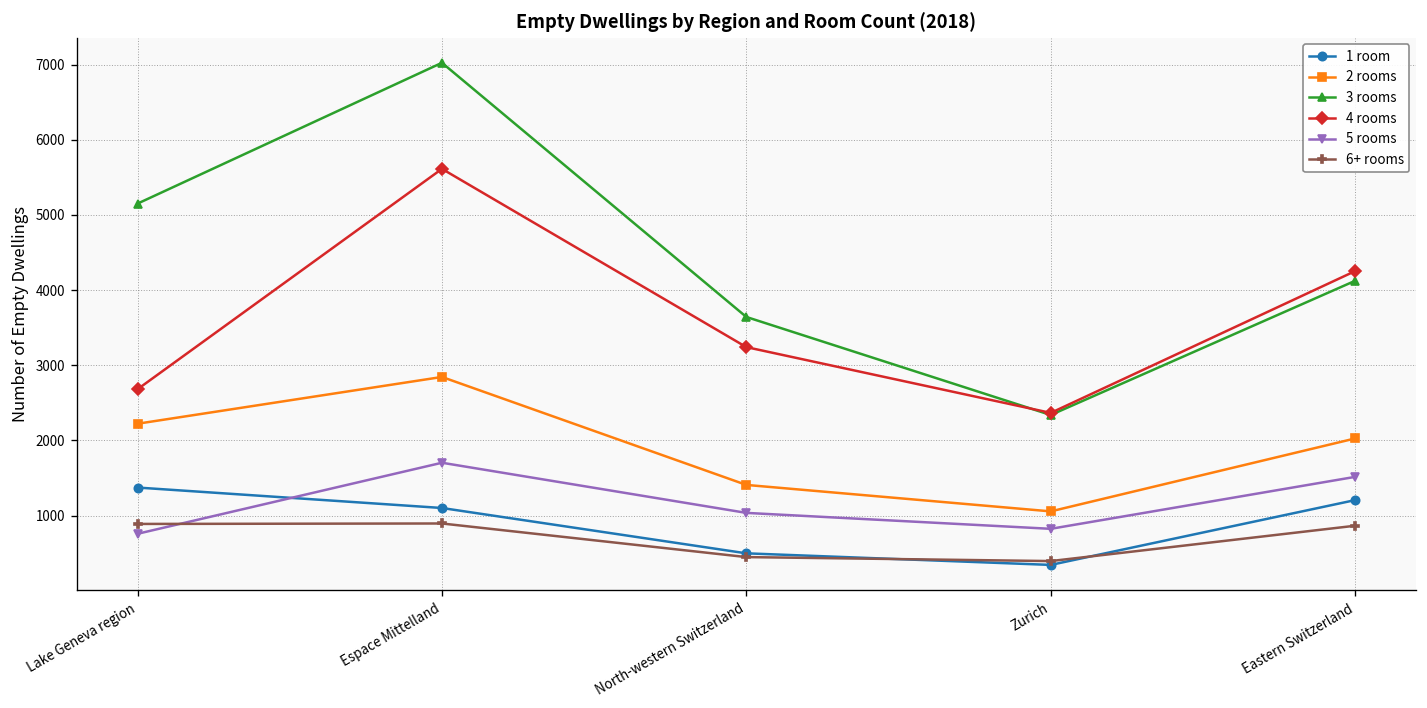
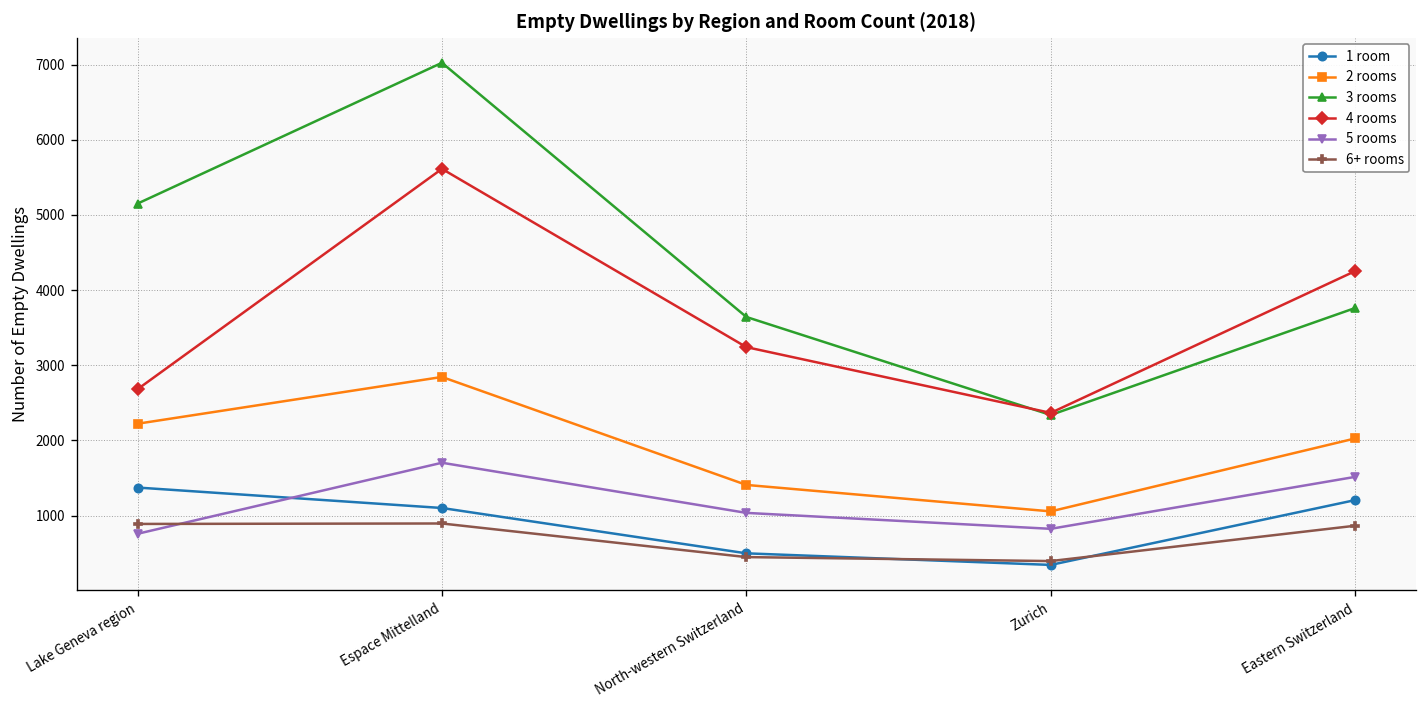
  {
    "1 room": {
      "Lake Geneva region": 1400,
      "Espace Mittelland": 1100,
      "North-western Switzerland": 500,
      "Zurich": 300,
      "Eastern Switzerland": 1200
    },
    "2 rooms": {
      "Lake Geneva region": 2200,
      "Espace Mittelland": 2800,
      "North-western Switzerland": 1400,
      "Zurich": 1100,
      "Eastern Switzerland": 2000
    },
    "3 rooms": {
      "Lake Geneva region": 5200,
      "Espace Mittelland": 7000,
      "North-western Switzerland": 3600,
-     "Eastern Switzerland": 4100
+     "Eastern Switzerland": 3800
    },
    "4 rooms": {
      "Lake Geneva region": 2700,
      "Espace Mittelland": 5600,
      "North-western Switzerland": 3200,
      "Eastern Switzerland": 4300
    },
    "5 rooms": {
      "Lake Geneva region": 800,
      "Espace Mittelland": 1700,
      "North-western Switzerland": 1000,
      "Zurich": 800,
      "Eastern Switzerland": 1500
    },
    "6+ rooms": {
      "Lake Geneva region": 900,
      "Espace Mittelland": 900,
      "North-western Switzerland": 400,
      "Zurich": 400,
      "Eastern Switzerland": 900
    }
  }
